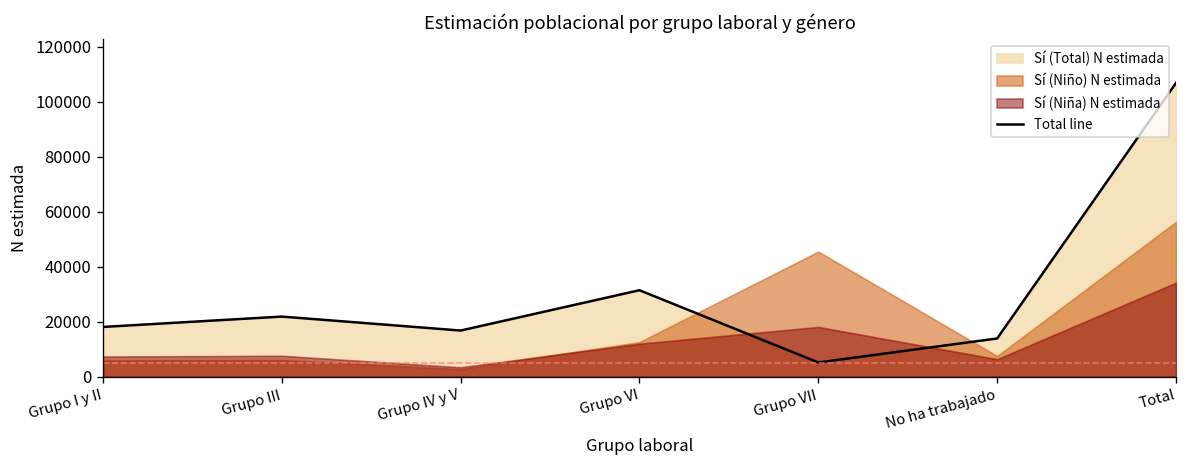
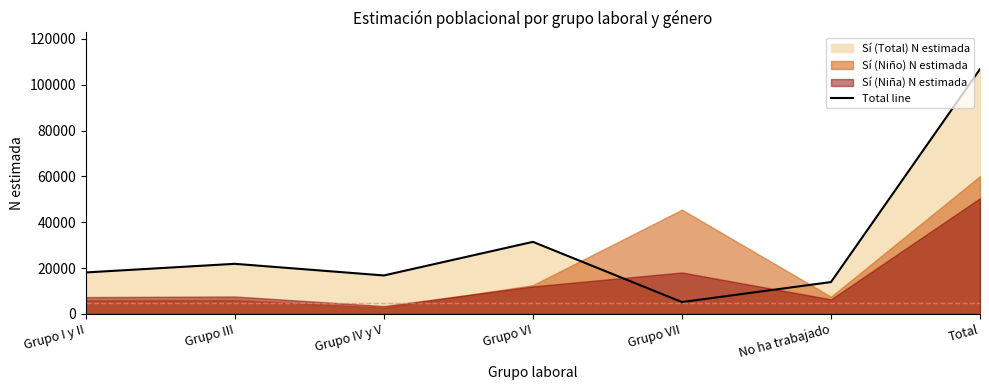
  {
    "Sí (Total) N estimada": {
      "Grupo I y II": 18000,
      "Grupo III": 22000,
      "Grupo IV y V": 17000,
      "Grupo VI": 31000,
      "Grupo VII": 5000,
      "No ha trabajado": 14000,
      "Total": 107000
    },
    "Sí (Niño) N estimada": {
      "Grupo I y II": 6000,
      "Grupo III": 6000,
      "Grupo VII": 46000,
      "No ha trabajado": 8000,
-     "Total": 56000
+     "Total": 60000
    },
    "Sí (Niña) N estimada": {
      "Grupo I y II": 7000,
      "Grupo III": 8000,
      "Grupo VII": 18000,
      "No ha trabajado": 6000,
-     "Total": 34000
+     "Total": 51000
    }
  }
